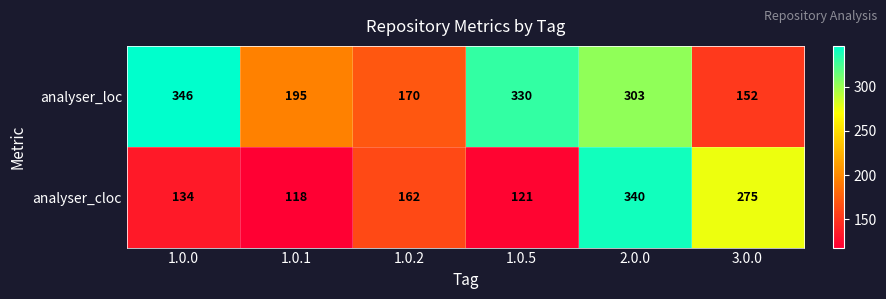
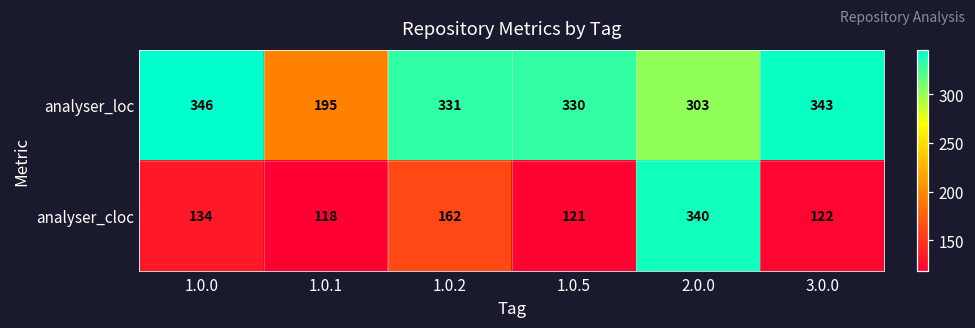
  {
    "analyser_loc": {
      "1.0.0": 346,
      "1.0.1": 195,
-     "1.0.2": 170,
+     "1.0.2": 331,
      "1.0.5": 330,
      "2.0.0": 303,
-     "3.0.0": 152
+     "3.0.0": 343
    },
    "analyser_cloc": {
      "1.0.0": 134,
      "1.0.1": 118,
      "1.0.2": 162,
      "1.0.5": 121,
      "2.0.0": 340,
-     "3.0.0": 275
+     "3.0.0": 122
    }
  }
